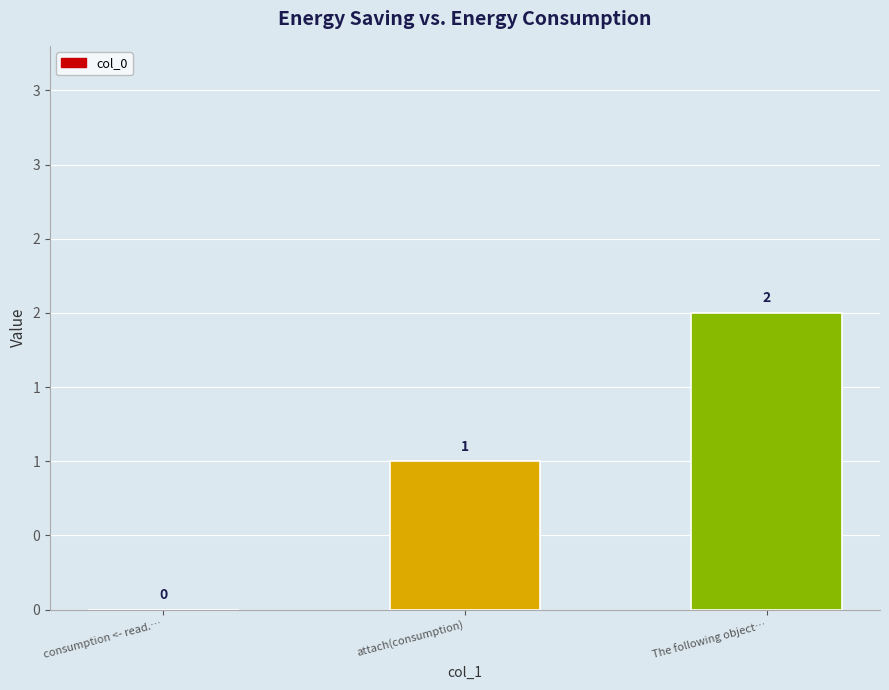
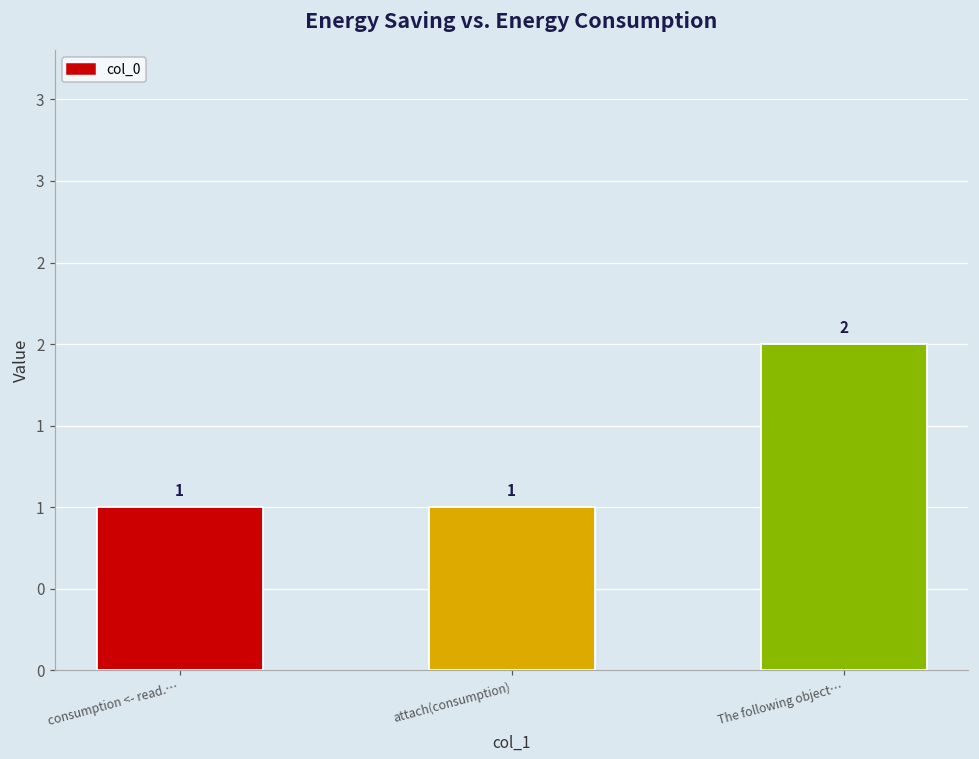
  {
-   "consumption <- read.…": 0,
+   "consumption <- read.…": 1,
    "attach(consumption)": 1,
    "The following object…": 2
  }
